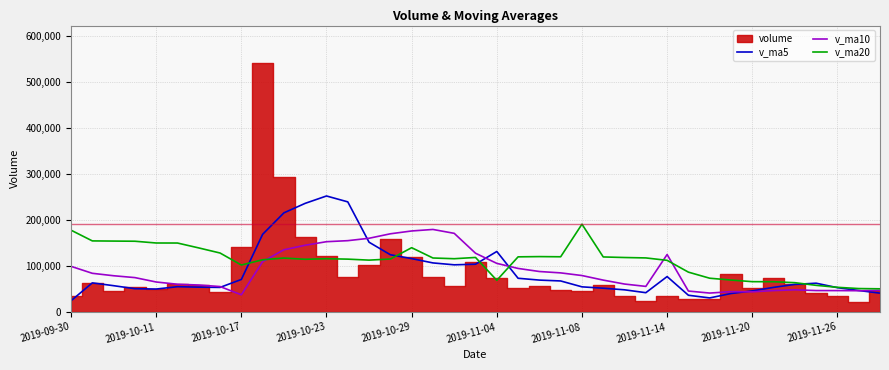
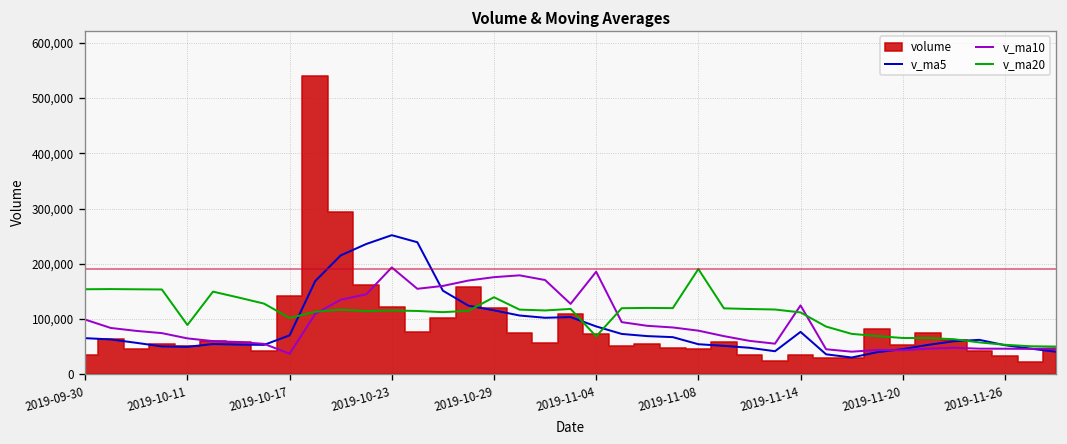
  {
    "v_ma5": {
-     "2019-09-30": "20,000",
+     "2019-09-30": "70,000",
      "2019-10-11": "50,000",
      "2019-10-17": "70,000",
      "2019-10-23": "250,000",
      "2019-10-29": "120,000",
-     "2019-11-04": "130,000",
+     "2019-11-04": "90,000",
      "2019-11-08": "50,000",
      "2019-11-14": "80,000"
    },
    "v_ma10": {
      "2019-09-30": "100,000",
      "2019-10-11": "70,000",
      "2019-10-17": "40,000",
-     "2019-10-23": "150,000",
+     "2019-10-23": "190,000",
      "2019-10-29": "180,000",
-     "2019-11-04": "110,000",
+     "2019-11-04": "190,000",
      "2019-11-08": "80,000",
      "2019-11-14": "120,000",
      "2019-11-26": "50,000"
    },
    "v_ma20": {
-     "2019-09-30": "180,000",
-     "2019-10-11": "150,000",
+     "2019-09-30": "150,000",
+     "2019-10-11": "90,000",
      "2019-10-17": "100,000",
      "2019-10-23": "120,000",
      "2019-10-29": "140,000",
      "2019-11-04": "70,000",
      "2019-11-08": "190,000",
      "2019-11-14": "110,000",
      "2019-11-20": "70,000"
    }
  }
